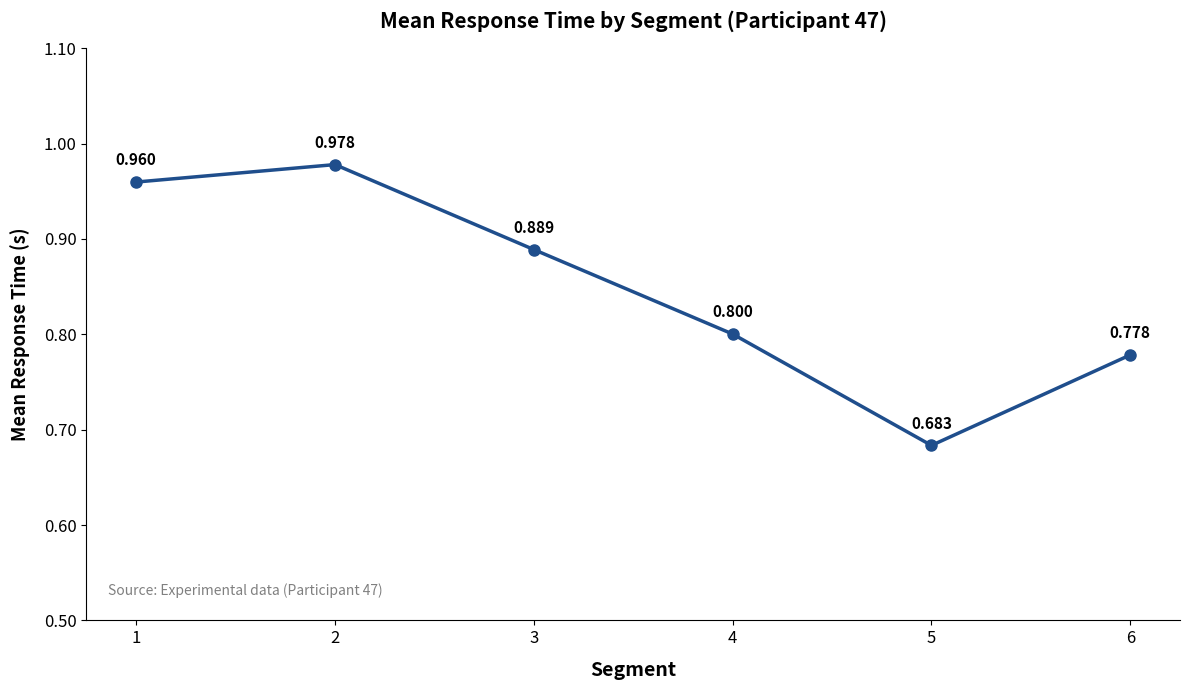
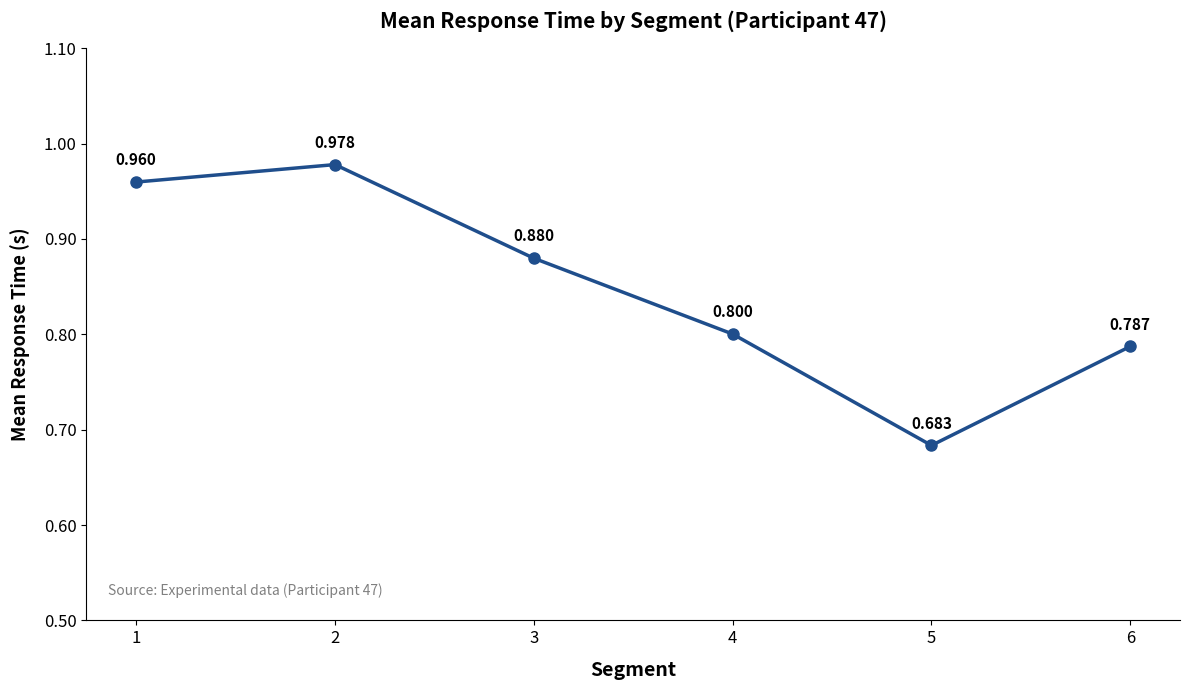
  {
    "1": 0.960,
    "2": 0.978,
-   "3": 0.889,
+   "3": 0.880,
    "4": 0.800,
    "5": 0.683,
-   "6": 0.778
+   "6": 0.787
  }
